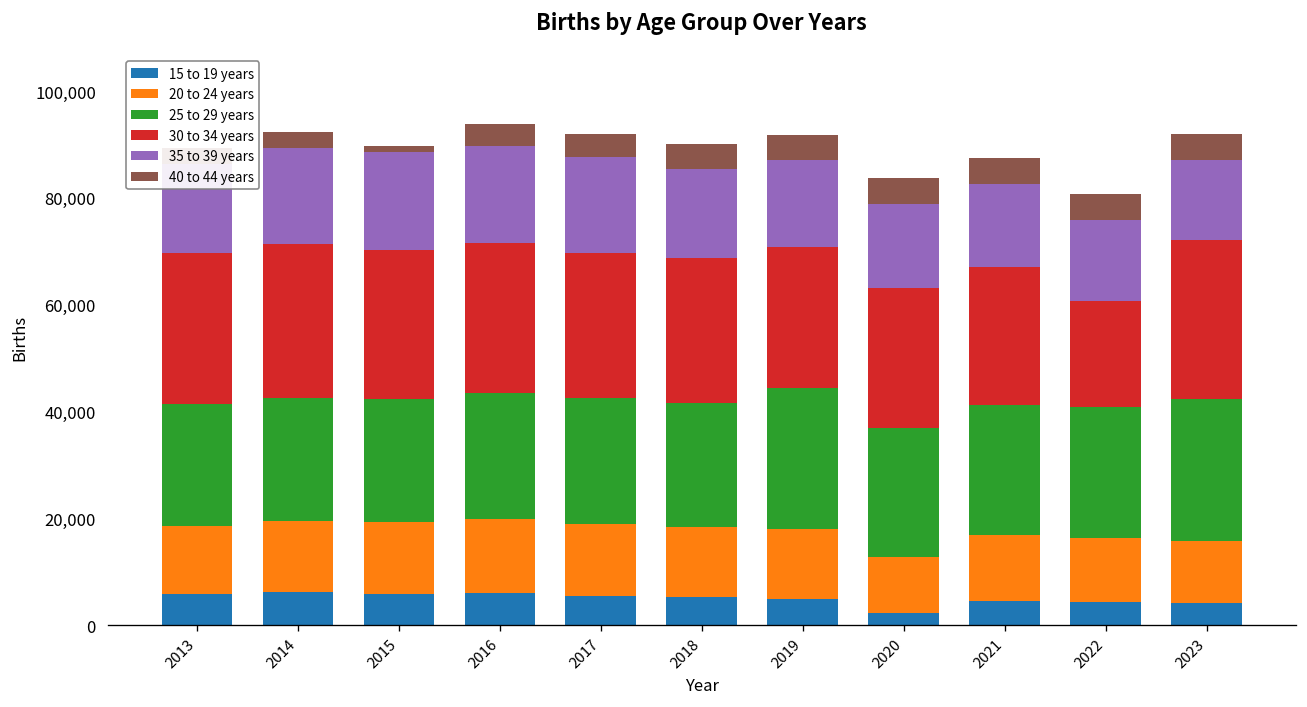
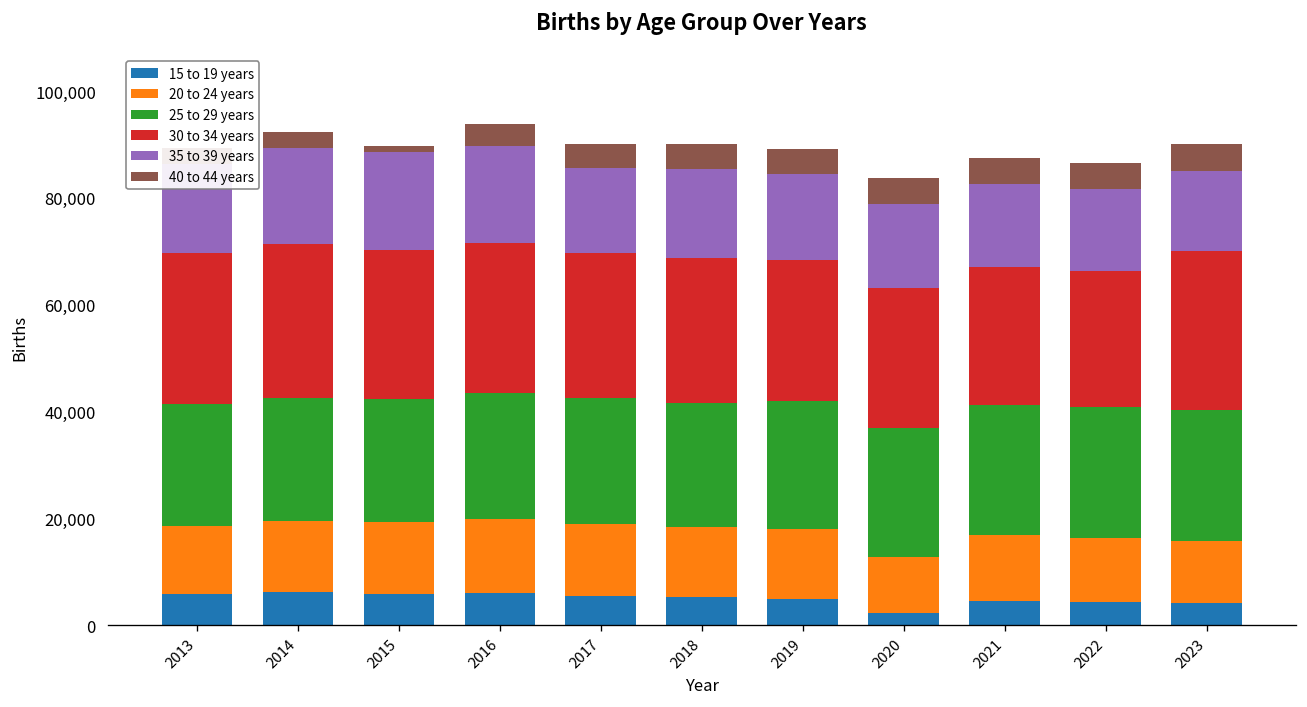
  {
    "15 to 19 years": {
      "2013": "6,000",
      "2014": "6,000",
      "2015": "6,000",
      "2016": "6,000",
      "2017": "5,000",
      "2018": "5,000",
      "2019": "5,000",
      "2020": "2,000",
      "2021": "5,000",
      "2022": "4,000",
      "2023": "4,000"
    },
    "20 to 24 years": {
      "2013": "13,000",
      "2014": "13,000",
      "2015": "14,000",
      "2016": "14,000",
      "2017": "13,000",
      "2018": "13,000",
      "2019": "13,000",
      "2020": "10,000",
      "2021": "12,000",
      "2022": "12,000",
      "2023": "12,000"
    },
    "25 to 29 years": {
      "2013": "23,000",
      "2014": "23,000",
      "2015": "23,000",
      "2016": "24,000",
      "2017": "24,000",
      "2018": "23,000",
-     "2019": "27,000",
+     "2019": "24,000",
      "2020": "24,000",
      "2021": "24,000",
      "2022": "24,000",
-     "2023": "27,000"
+     "2023": "25,000"
    },
    "30 to 34 years": {
      "2013": "28,000",
      "2014": "29,000",
      "2015": "28,000",
      "2016": "28,000",
      "2017": "27,000",
      "2018": "27,000",
      "2019": "26,000",
      "2020": "26,000",
      "2021": "26,000",
-     "2022": "20,000",
+     "2022": "26,000",
      "2023": "30,000"
    },
    "35 to 39 years": {
      "2014": "18,000",
      "2015": "18,000",
      "2016": "18,000",
-     "2017": "18,000",
+     "2017": "16,000",
      "2018": "17,000",
      "2019": "16,000",
      "2020": "16,000",
      "2021": "16,000",
      "2022": "15,000",
      "2023": "15,000"
    },
    "40 to 44 years": {
      "2014": "3,000",
      "2015": "1,000",
      "2016": "4,000",
      "2017": "4,000",
      "2018": "5,000",
      "2019": "5,000",
      "2020": "5,000",
      "2021": "5,000",
      "2022": "5,000",
      "2023": "5,000"
    }
  }
